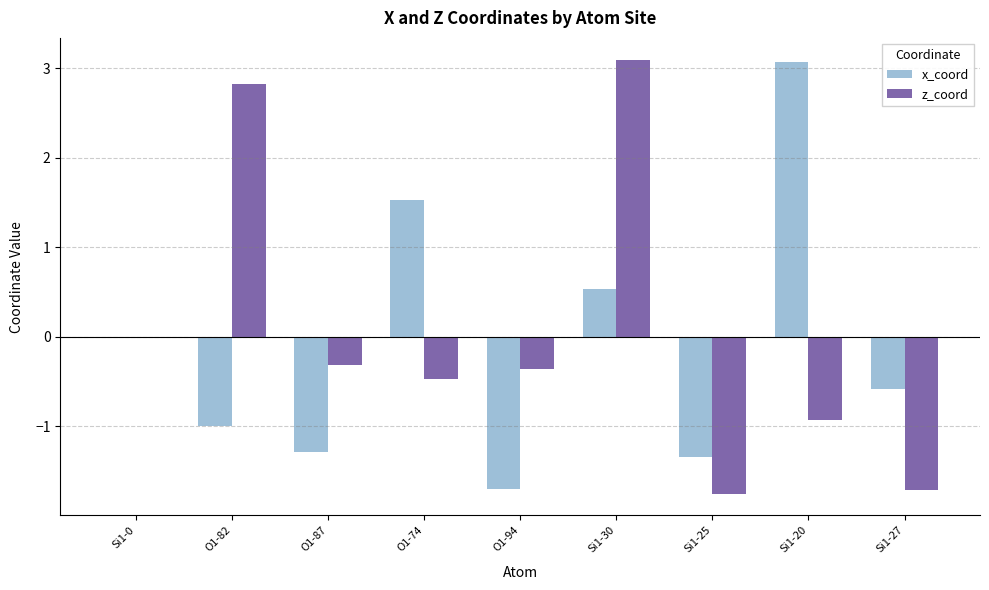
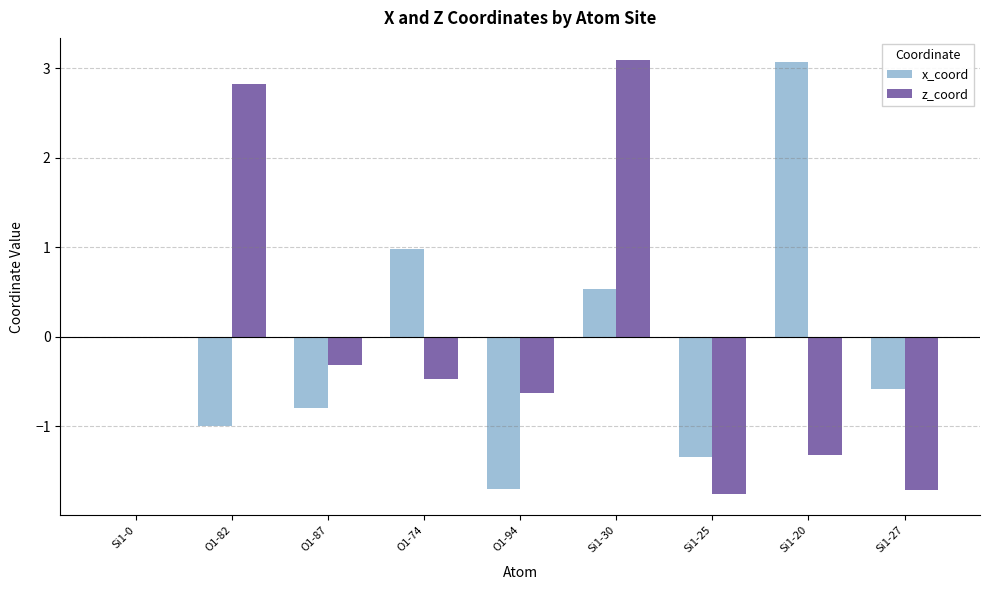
  {
    "x_coord": {
      "Si1-0": 0.0,
      "O1-82": -1.0,
-     "O1-87": -1.3,
-     "O1-74": 1.5,
+     "O1-87": -0.8,
+     "O1-74": 1.0,
      "O1-94": -1.7,
      "Si1-30": 0.5,
      "Si1-25": -1.3,
      "Si1-20": 3.1,
      "Si1-27": -0.6
    },
    "z_coord": {
      "Si1-0": 0.0,
      "O1-82": 2.8,
      "O1-87": -0.3,
      "O1-74": -0.5,
-     "O1-94": -0.4,
+     "O1-94": -0.6,
      "Si1-30": 3.1,
      "Si1-25": -1.8,
-     "Si1-20": -0.9,
+     "Si1-20": -1.3,
      "Si1-27": -1.7
    }
  }
